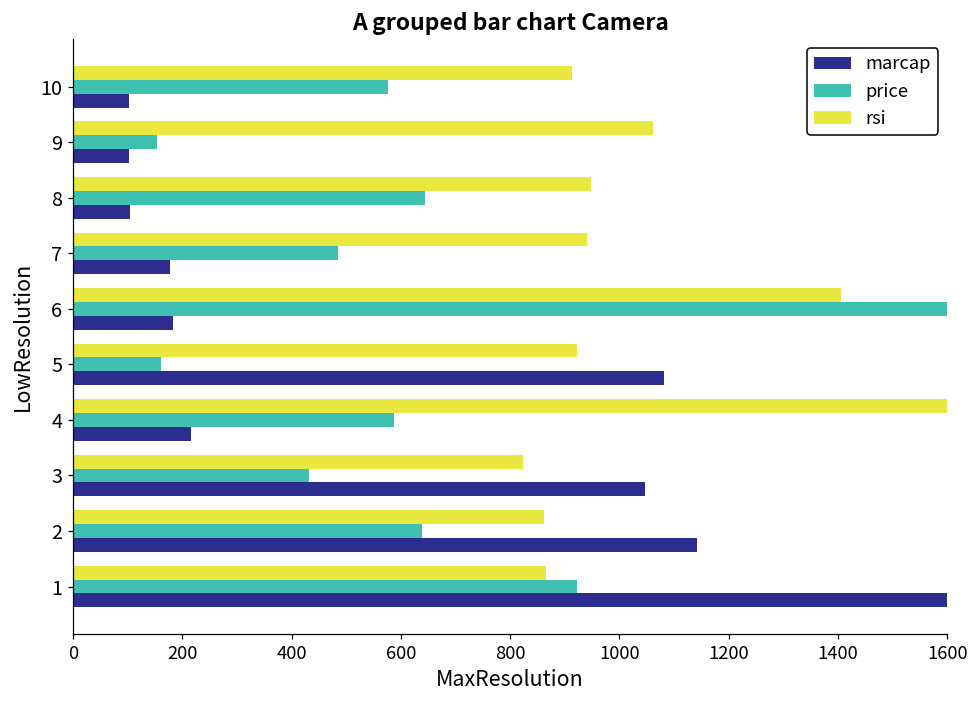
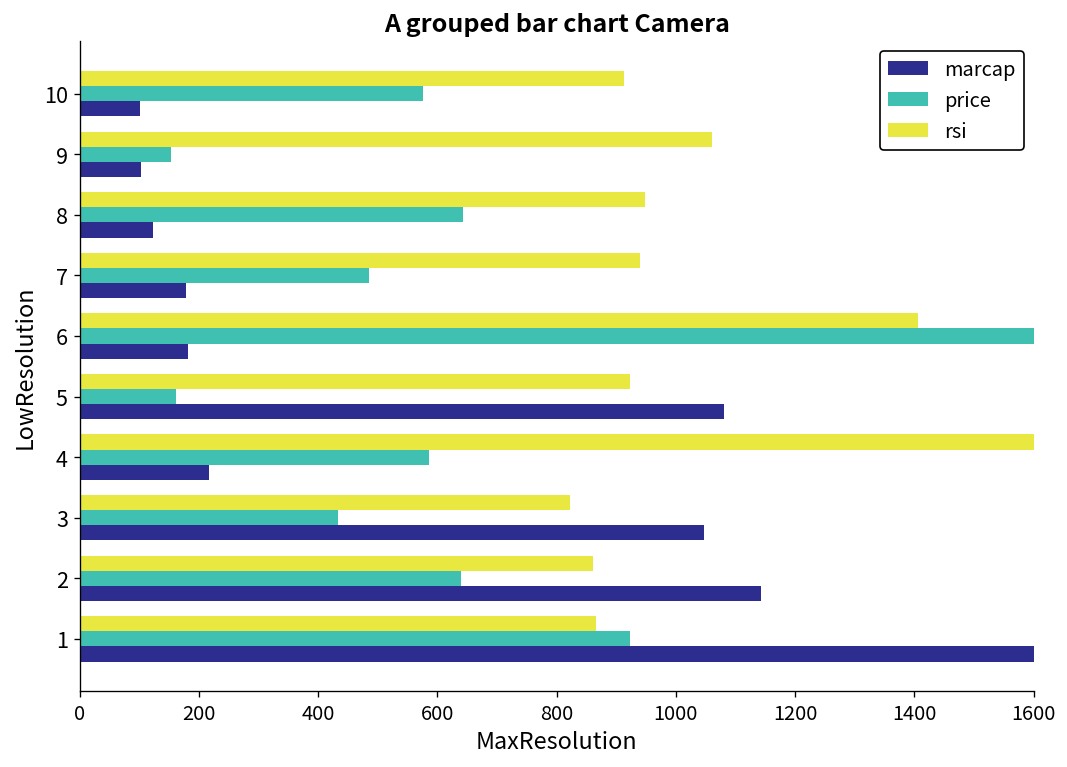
  {
    "marcap": {
      "10": 100,
      "9": 100,
-     "8": 110,
+     "8": 120,
      "7": 180,
      "6": 180,
      "5": 1080,
      "4": 220,
      "3": 1050,
      "2": 1140,
      "1": 1600
    },
    "price": {
      "10": 580,
      "9": 150,
      "8": 640,
      "7": 480,
      "6": 1600,
      "5": 160,
      "4": 590,
      "3": 430,
      "2": 640,
      "1": 920
    },
    "rsi": {
      "10": 910,
      "9": 1060,
      "8": 950,
      "7": 940,
      "6": 1410,
      "5": 920,
      "4": 1600,
      "3": 820,
      "2": 860,
      "1": 870
    }
  }
